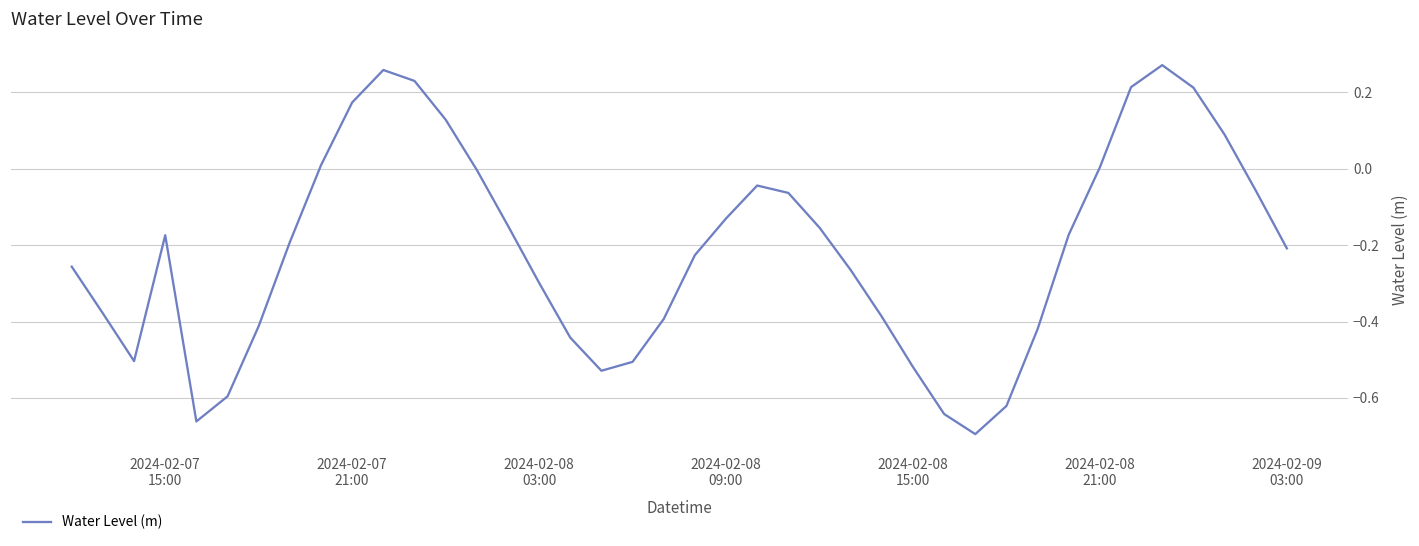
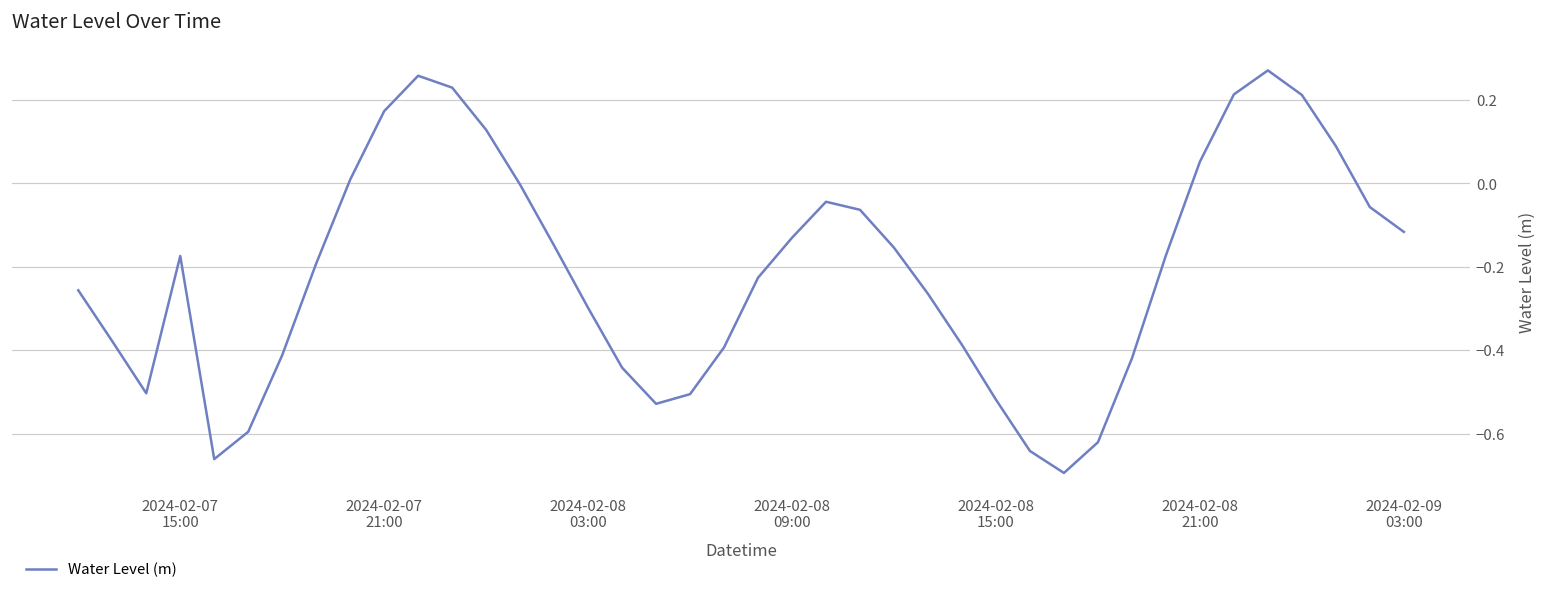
  {
    "2024-02-07 15:00": -0.17,
    "2024-02-07 21:00": 0.17,
    "2024-02-08 03:00": -0.30,
    "2024-02-08 09:00": -0.13,
    "2024-02-08 15:00": -0.52,
-   "2024-02-08 21:00": 0.00,
-   "2024-02-09 03:00": -0.21
+   "2024-02-08 21:00": 0.05,
+   "2024-02-09 03:00": -0.12
  }
